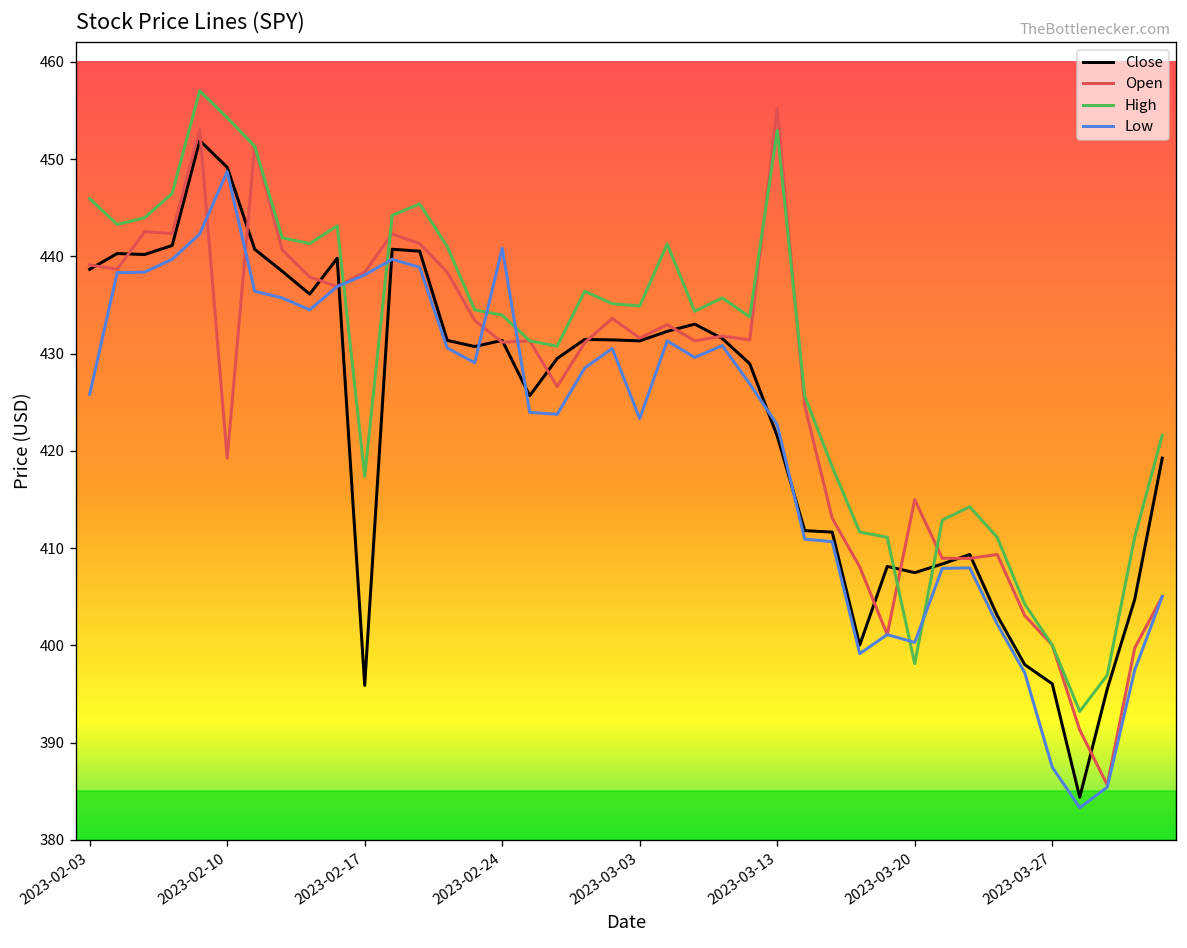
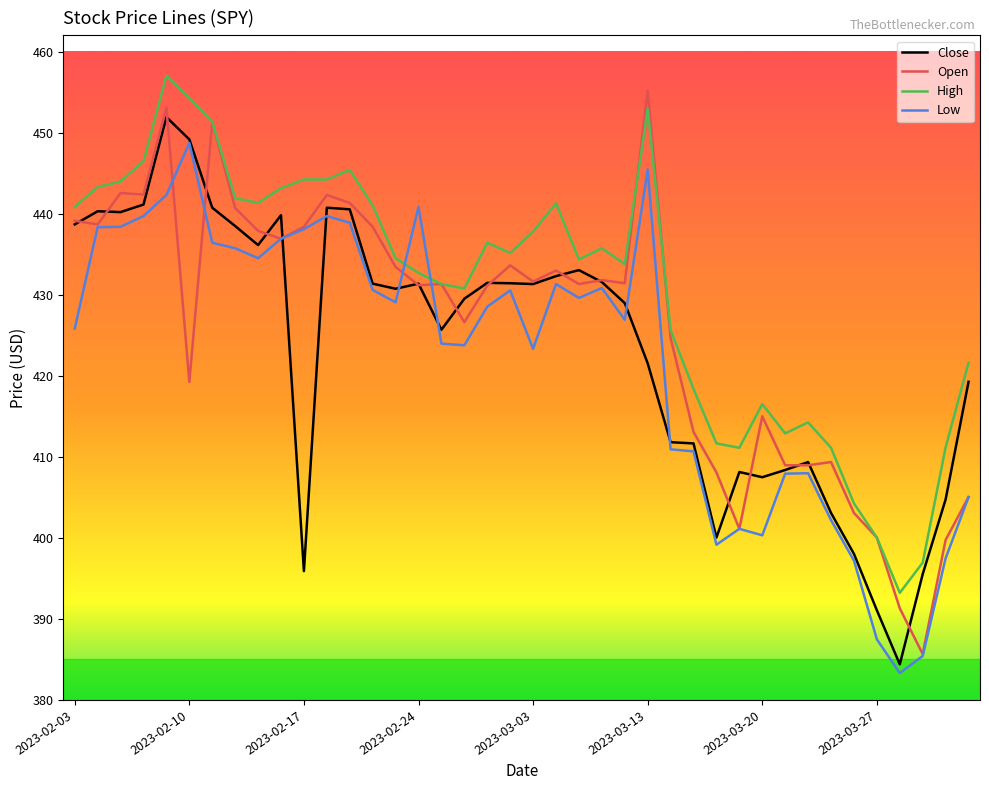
  {
    "Close": {
      "2023-02-03": 439,
      "2023-02-10": 449,
      "2023-02-17": 396,
      "2023-03-13": 422,
      "2023-03-20": 407,
-     "2023-03-27": 396
+     "2023-03-27": 391
    },
    "Open": {
      "2023-02-03": 439,
      "2023-02-10": 419,
      "2023-03-13": 455,
      "2023-03-20": 415
    },
    "High": {
-     "2023-02-03": 446,
+     "2023-02-03": 441,
      "2023-02-10": 454,
-     "2023-02-17": 417,
-     "2023-02-24": 434,
-     "2023-03-03": 435,
+     "2023-02-17": 444,
+     "2023-02-24": 433,
+     "2023-03-03": 438,
      "2023-03-13": 453,
-     "2023-03-20": 398
+     "2023-03-20": 417
    },
    "Low": {
      "2023-02-03": 426,
      "2023-02-10": 449,
      "2023-02-24": 441,
      "2023-03-03": 423,
-     "2023-03-13": 423,
+     "2023-03-13": 445,
      "2023-03-20": 400,
      "2023-03-27": 387
    }
  }
